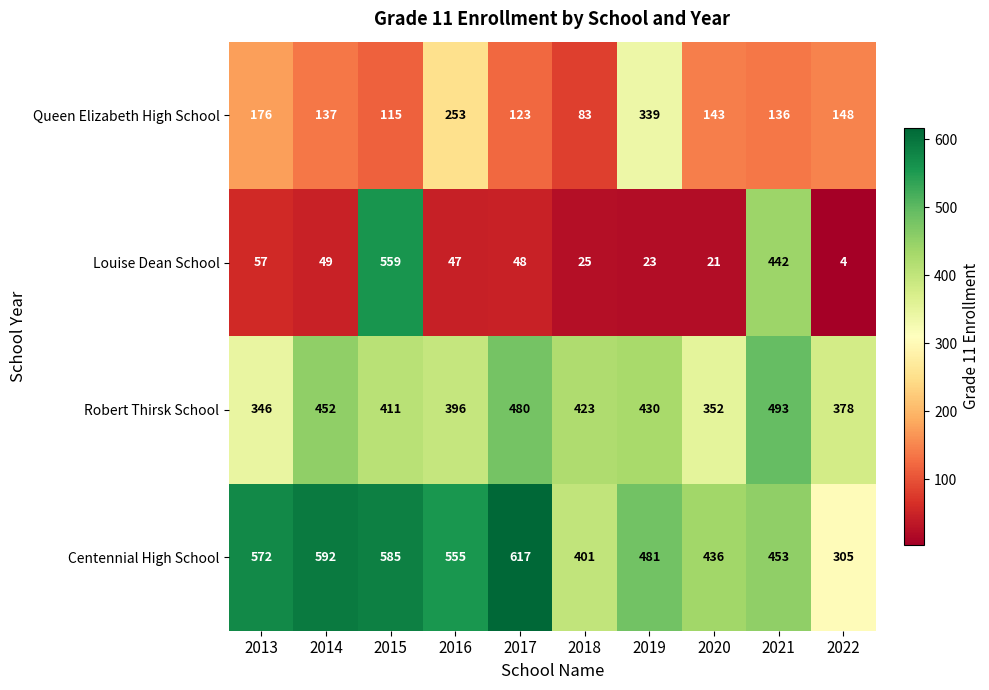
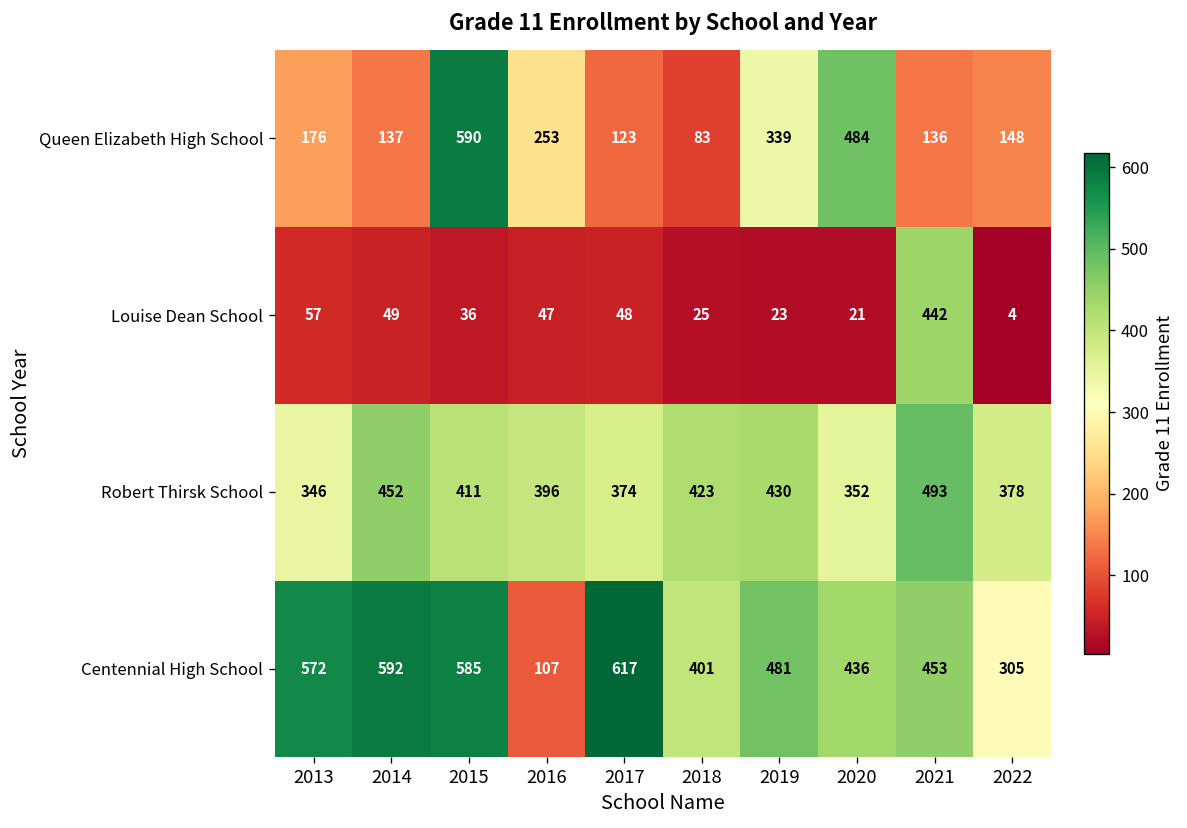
  {
    "Queen Elizabeth High School": {
      "2013": 176,
      "2014": 137,
-     "2015": 115,
+     "2015": 590,
      "2016": 253,
      "2017": 123,
      "2018": 83,
      "2019": 339,
-     "2020": 143,
+     "2020": 484,
      "2021": 136,
      "2022": 148
    },
    "Louise Dean School": {
      "2013": 57,
      "2014": 49,
-     "2015": 559,
+     "2015": 36,
      "2016": 47,
      "2017": 48,
      "2018": 25,
      "2019": 23,
      "2020": 21,
      "2021": 442,
      "2022": 4
    },
    "Robert Thirsk School": {
      "2013": 346,
      "2014": 452,
      "2015": 411,
      "2016": 396,
-     "2017": 480,
+     "2017": 374,
      "2018": 423,
      "2019": 430,
      "2020": 352,
      "2021": 493,
      "2022": 378
    },
    "Centennial High School": {
      "2013": 572,
      "2014": 592,
      "2015": 585,
-     "2016": 555,
+     "2016": 107,
      "2017": 617,
      "2018": 401,
      "2019": 481,
      "2020": 436,
      "2021": 453,
      "2022": 305
    }
  }
